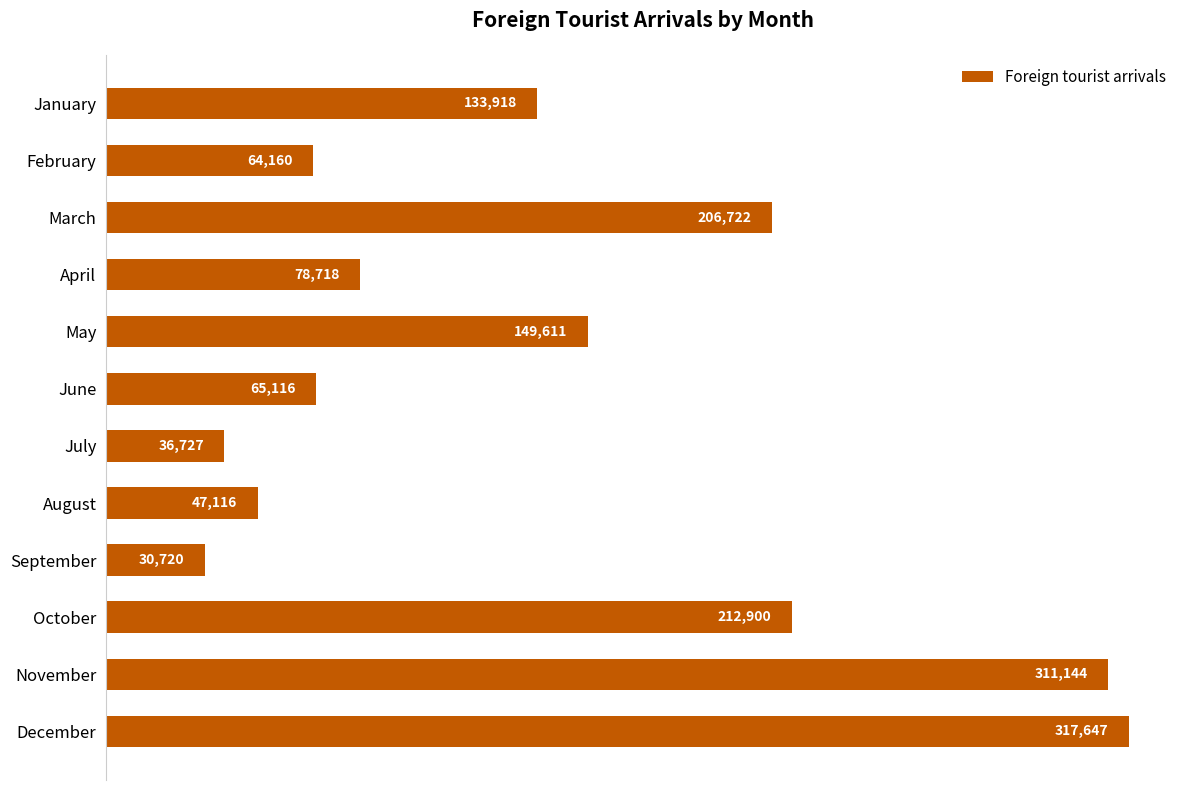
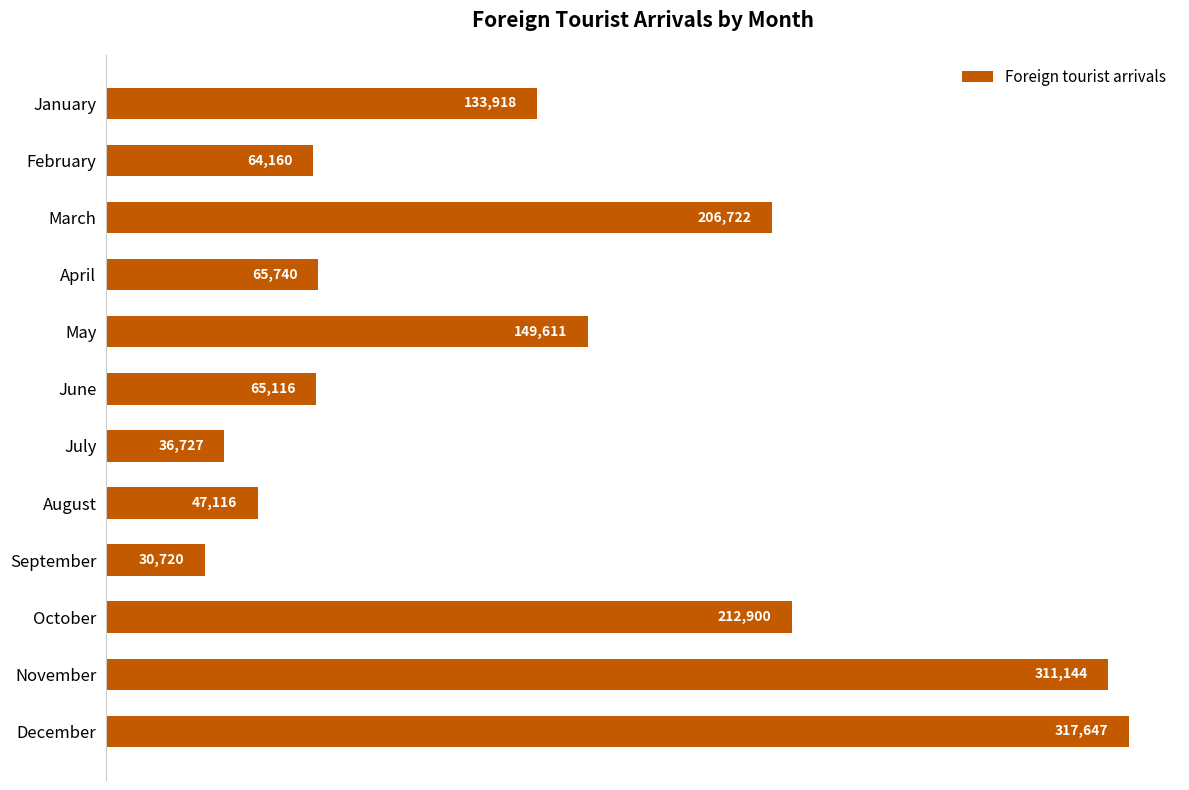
  {
    "January": "133,918",
    "February": "64,160",
    "March": "206,722",
-   "April": "78,718",
+   "April": "65,740",
    "May": "149,611",
    "June": "65,116",
    "July": "36,727",
    "August": "47,116",
    "September": "30,720",
    "October": "212,900",
    "November": "311,144",
    "December": "317,647"
  }
